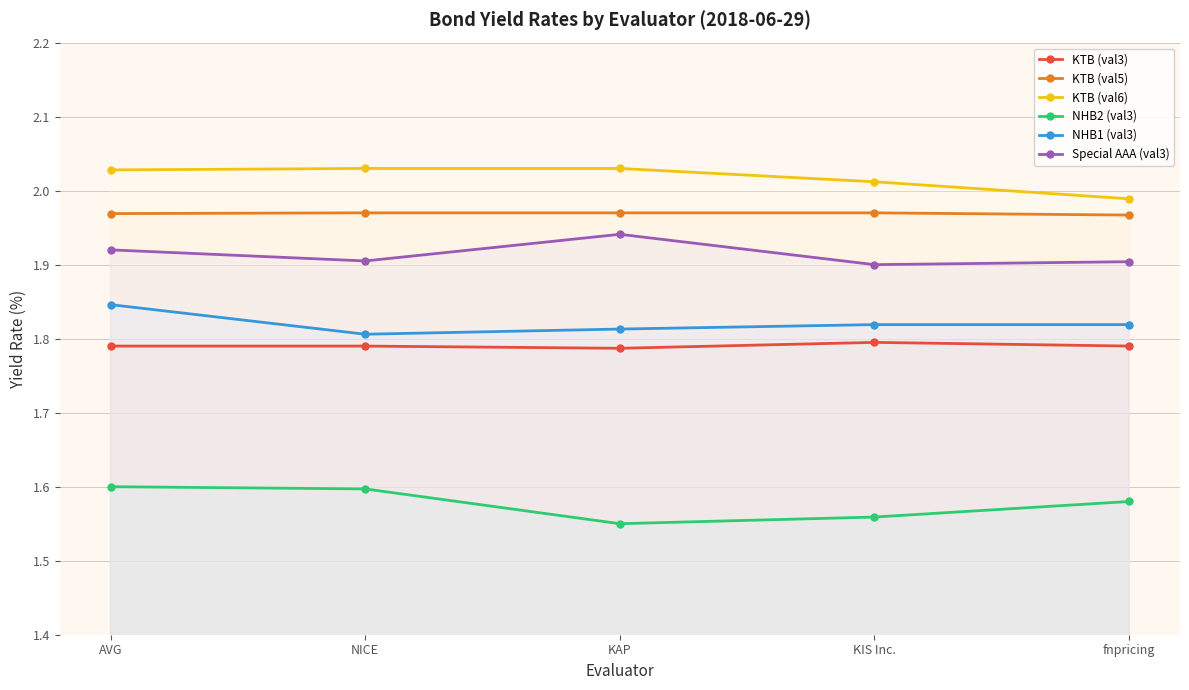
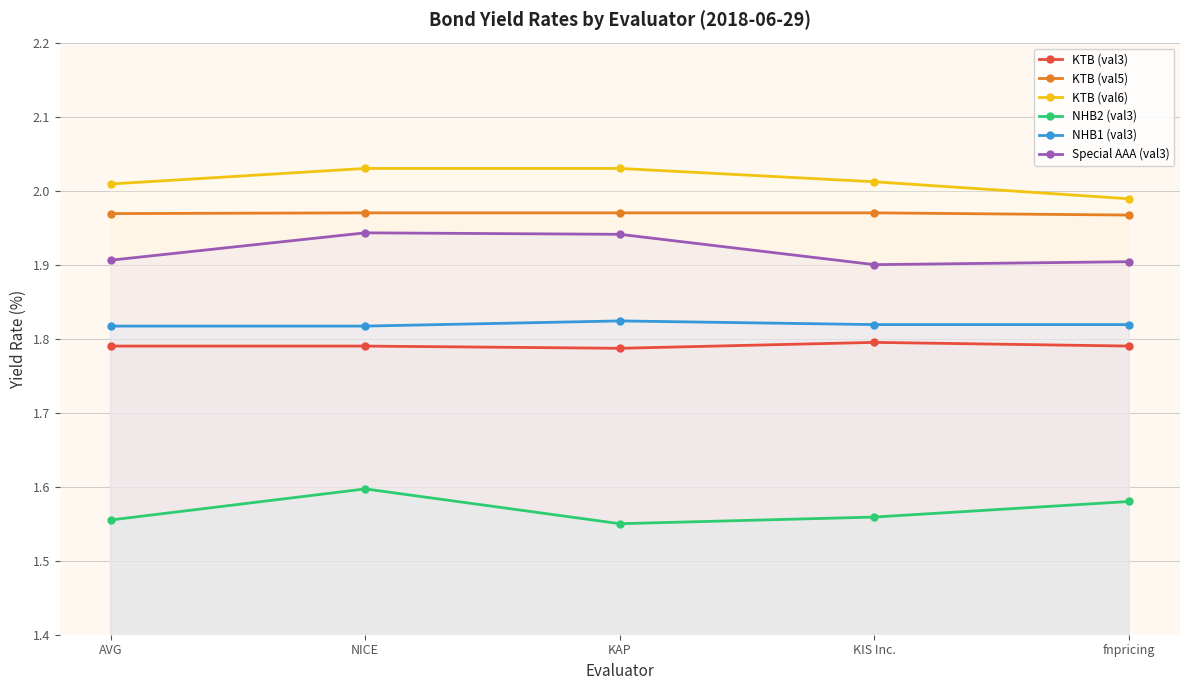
  {
    "KTB (val6)": {
-     "AVG": 2.03,
+     "AVG": 2.01,
      "NICE": 2.03,
      "KAP": 2.03,
      "KIS Inc.": 2.01,
      "fnpricing": 1.99
    },
    "NHB2 (val3)": {
-     "AVG": 1.60,
+     "AVG": 1.56,
      "NICE": 1.60,
      "KAP": 1.55,
      "KIS Inc.": 1.56,
      "fnpricing": 1.58
    },
    "NHB1 (val3)": {
-     "AVG": 1.85,
-     "NICE": 1.81,
-     "KAP": 1.81,
+     "AVG": 1.82,
+     "NICE": 1.82,
+     "KAP": 1.82,
      "KIS Inc.": 1.82,
      "fnpricing": 1.82
    },
    "Special AAA (val3)": {
-     "AVG": 1.92,
-     "NICE": 1.91,
+     "AVG": 1.91,
+     "NICE": 1.94,
      "KAP": 1.94,
      "KIS Inc.": 1.90,
      "fnpricing": 1.90
    }
  }
